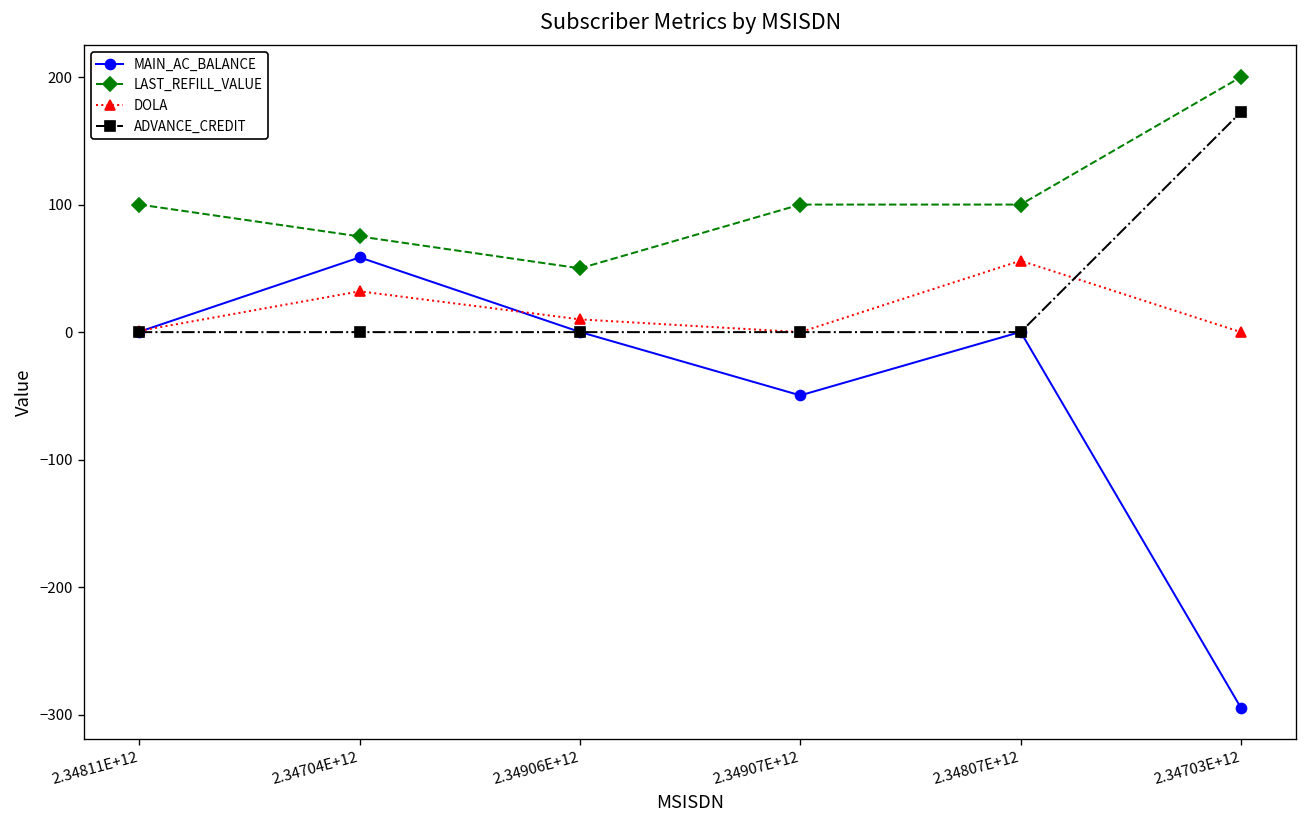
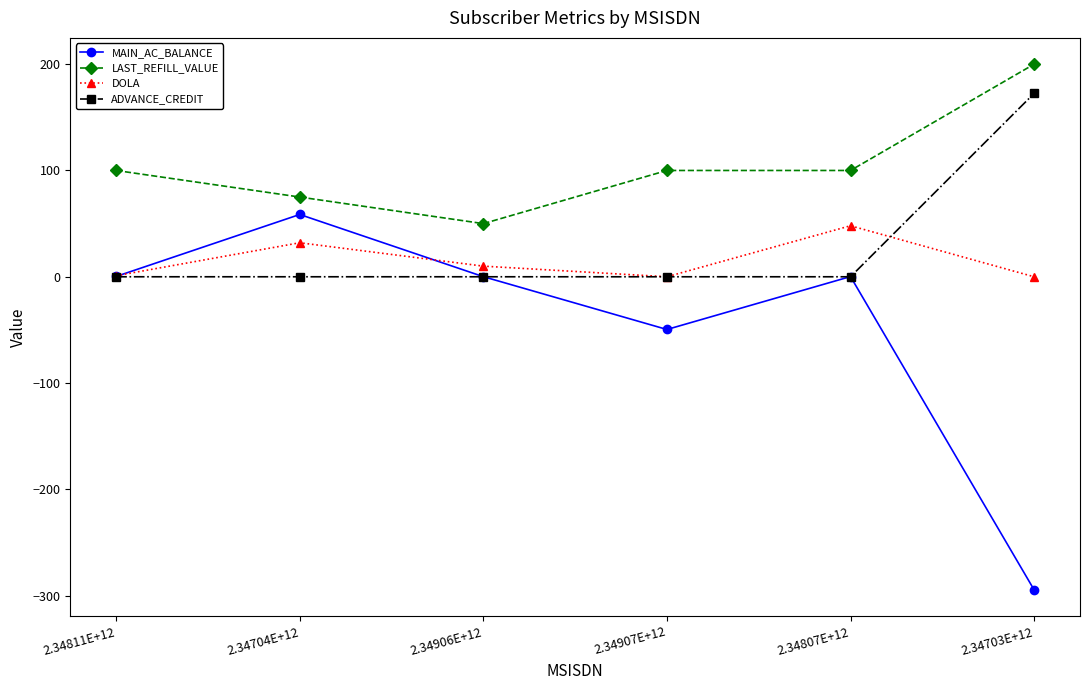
  {
    "MAIN_AC_BALANCE": {
      "2.34704E+12": 59,
      "2.34907E+12": -50,
      "2.34703E+12": -295
    },
    "LAST_REFILL_VALUE": {
      "2.34811E+12": 100,
      "2.34704E+12": 75,
      "2.34906E+12": 50,
      "2.34907E+12": 100,
      "2.34807E+12": 100,
      "2.34703E+12": 200
    },
    "DOLA": {
      "2.34704E+12": 32,
      "2.34906E+12": 10,
-     "2.34807E+12": 56,
+     "2.34807E+12": 48,
      "2.34703E+12": 0
    },
    "ADVANCE_CREDIT": {
      "2.34704E+12": 0,
      "2.34703E+12": 173
    }
  }
